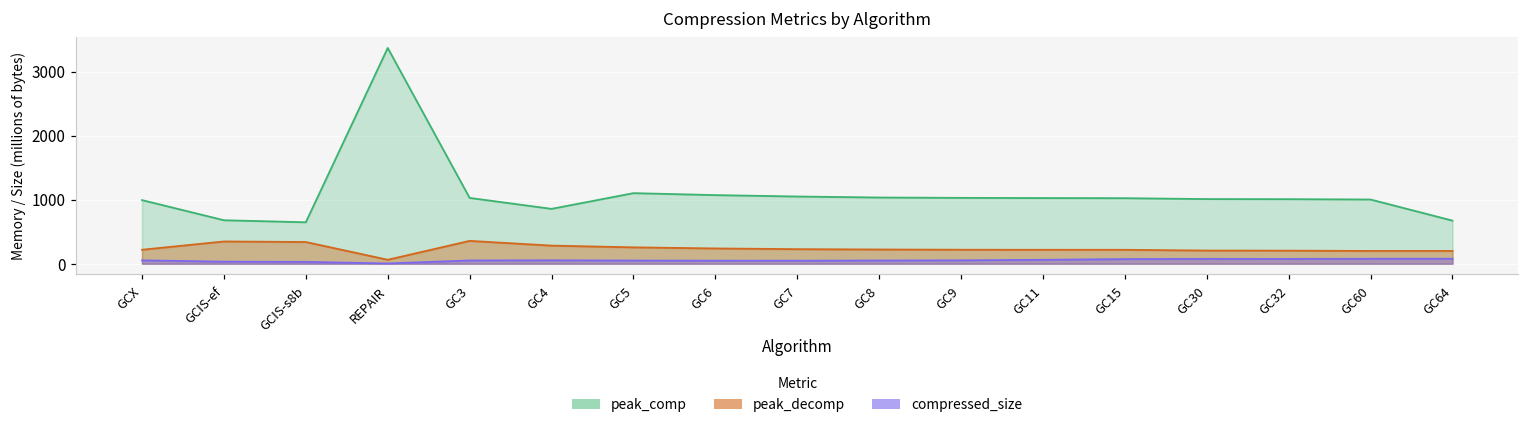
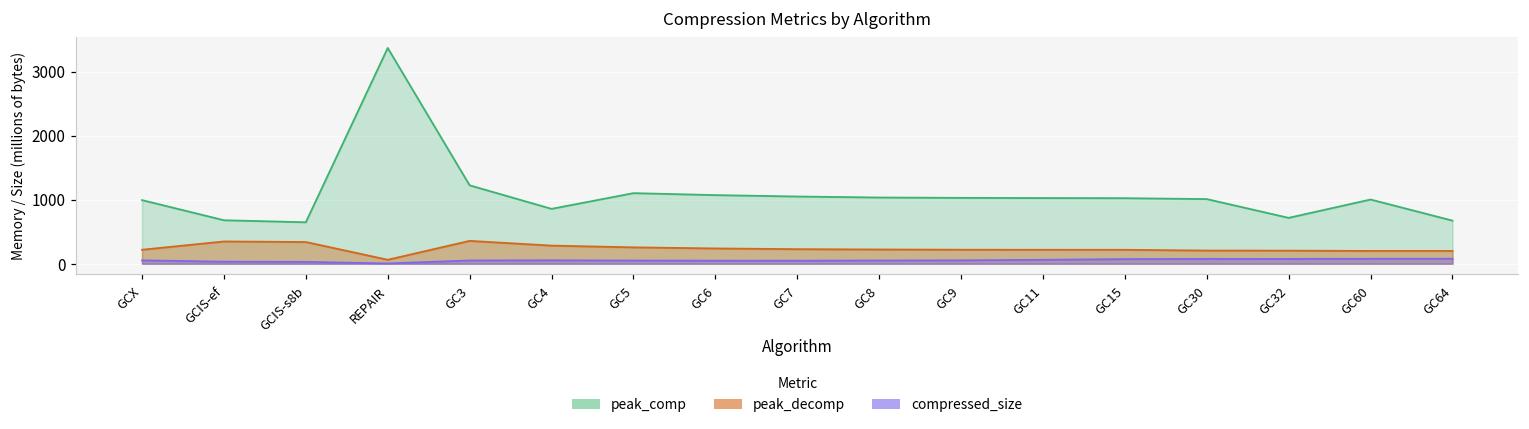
  {
    "peak_comp": {
      "GCX": 1000,
      "GCIS-ef": 700,
      "GCIS-s8b": 600,
      "REPAIR": 3400,
-     "GC3": 1000,
+     "GC3": 1200,
      "GC4": 900,
      "GC5": 1100,
      "GC6": 1100,
      "GC7": 1000,
      "GC8": 1000,
      "GC9": 1000,
      "GC11": 1000,
      "GC15": 1000,
      "GC30": 1000,
-     "GC32": 1000,
+     "GC32": 700,
      "GC60": 1000,
      "GC64": 700
    },
    "peak_decomp": {
      "GCX": 200,
      "GCIS-ef": 300,
      "GCIS-s8b": 300,
      "REPAIR": 100,
      "GC3": 400,
      "GC4": 300,
      "GC5": 300,
      "GC6": 200,
      "GC7": 200,
      "GC8": 200,
      "GC9": 200,
      "GC11": 200,
      "GC15": 200,
      "GC30": 200,
      "GC32": 200,
      "GC60": 200,
      "GC64": 200
    },
    "compressed_size": {
      "GCX": 100,
      "GCIS-ef": 0,
      "GCIS-s8b": 0,
      "REPAIR": 0,
      "GC3": 100,
      "GC4": 100,
      "GC5": 0,
      "GC6": 0,
      "GC7": 0,
      "GC8": 0,
      "GC9": 100,
      "GC11": 100,
      "GC15": 100,
      "GC30": 100,
      "GC32": 100,
      "GC60": 100,
      "GC64": 100
    }
  }
